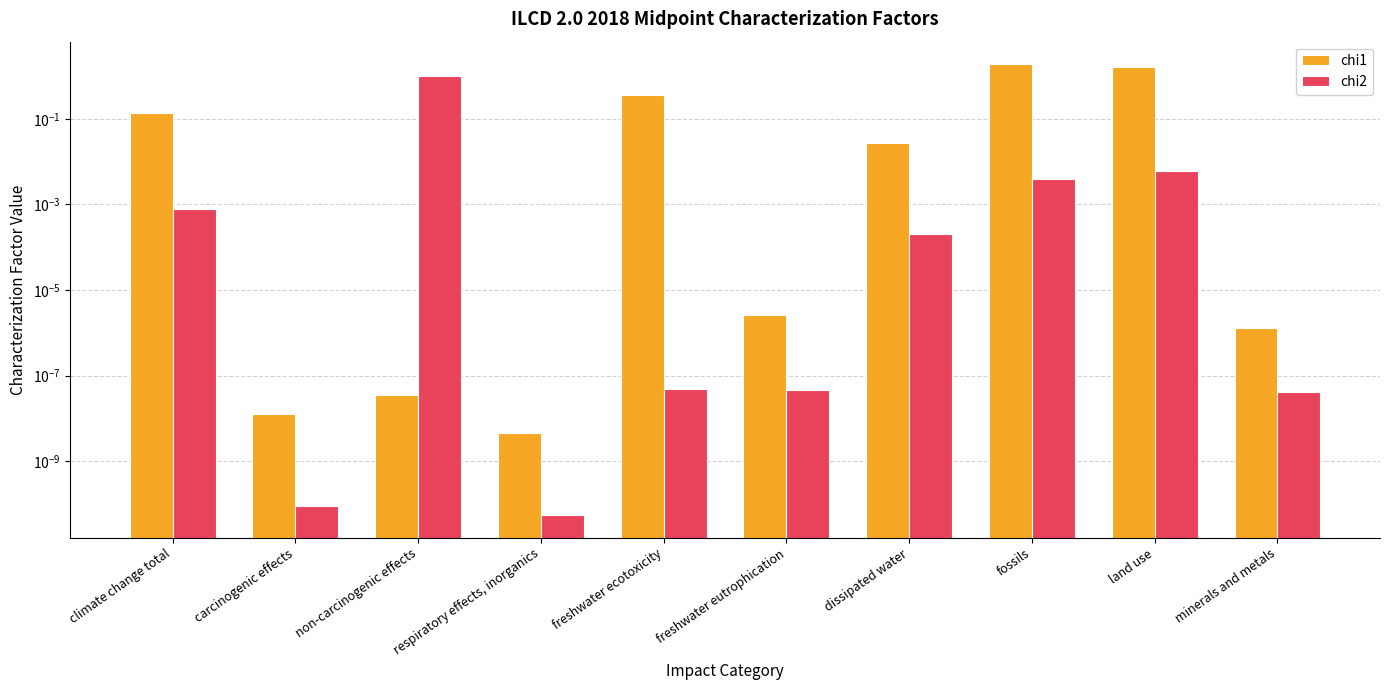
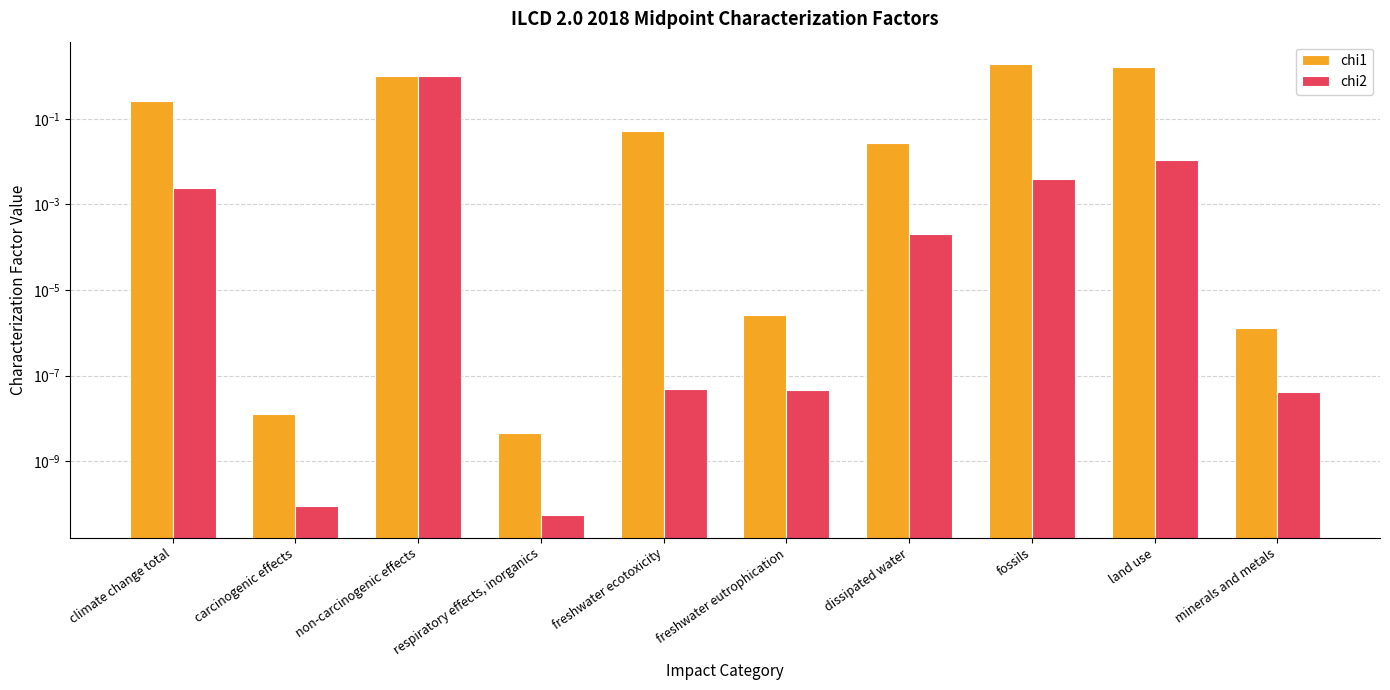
  {
    "chi1": {
-     "climate change total": 0.14,
+     "climate change total": 0.3,
      "carcinogenic effects": 0.000000013,
-     "non-carcinogenic effects": 0,
+     "non-carcinogenic effects": 1,
      "respiratory effects, inorganics": 0.000000005,
-     "freshwater ecotoxicity": 0.4,
+     "freshwater ecotoxicity": 0.05,
      "freshwater eutrophication": 0.000003,
      "dissipated water": 0.03,
      "fossils": 2,
      "land use": 1.7,
      "minerals and metals": 0.0000013
    },
    "chi2": {
-     "climate change total": 0.0008,
+     "climate change total": 0.002,
      "carcinogenic effects": 0.00000000009,
      "non-carcinogenic effects": 1.0,
      "respiratory effects, inorganics": 0.00000000005,
      "freshwater ecotoxicity": 0.00000005,
      "freshwater eutrophication": 0.00000005,
      "dissipated water": 0.0002,
      "fossils": 0.004,
-     "land use": 0.006,
+     "land use": 0.011,
      "minerals and metals": 0.00000004
    }
  }
